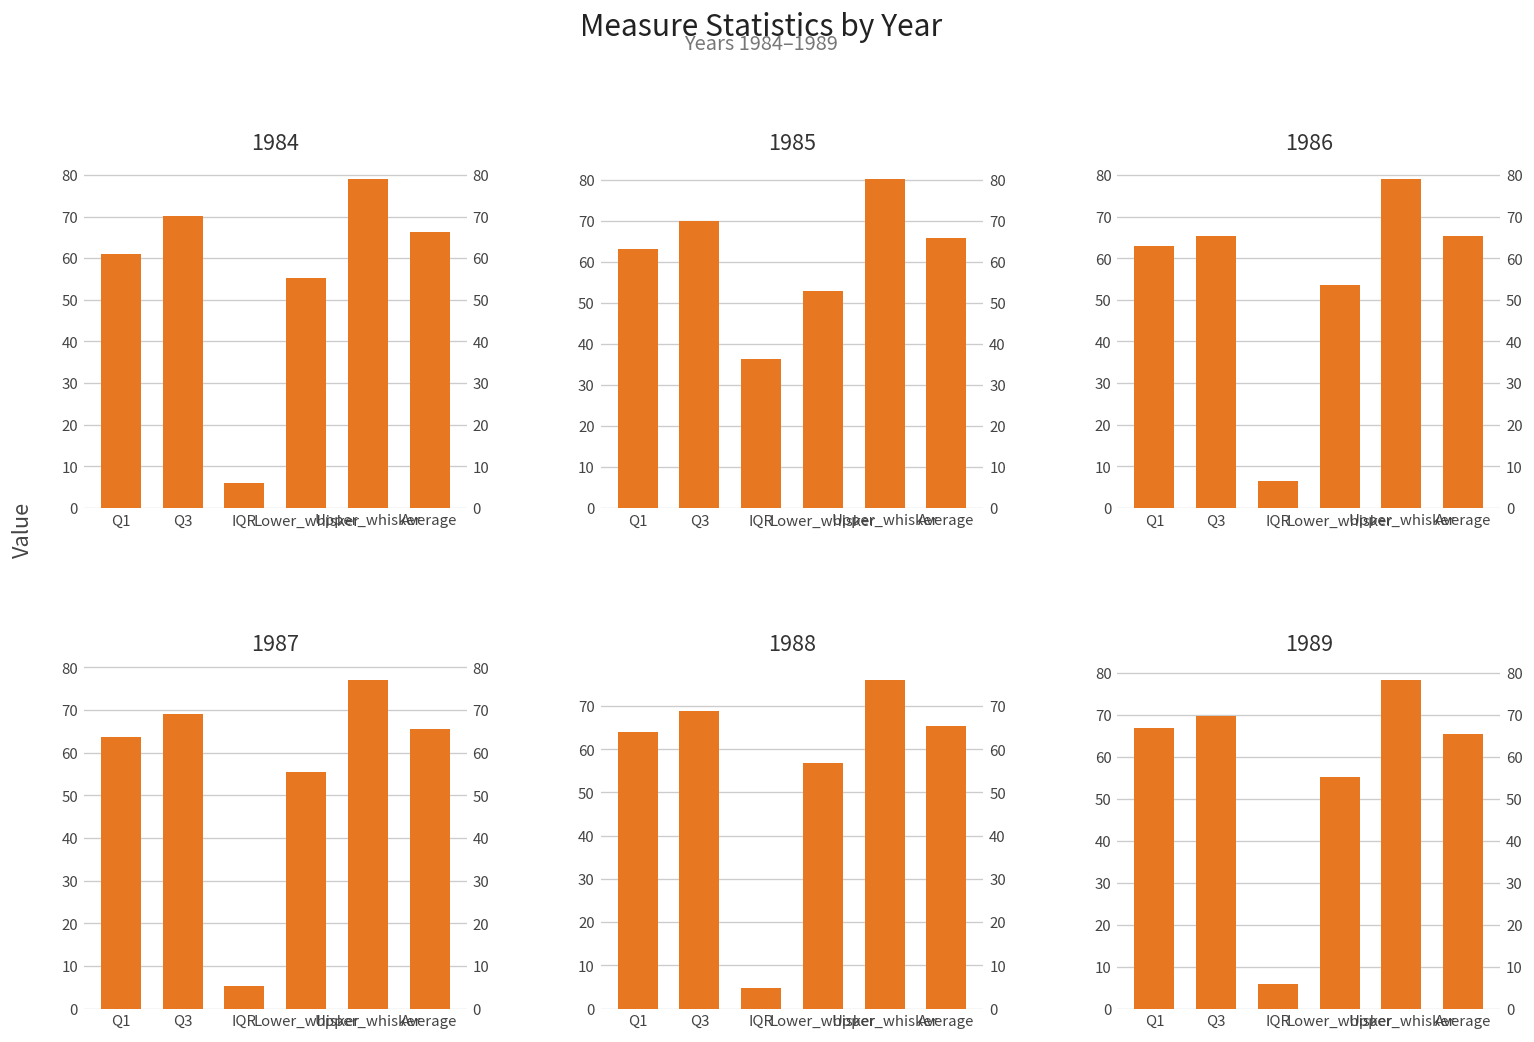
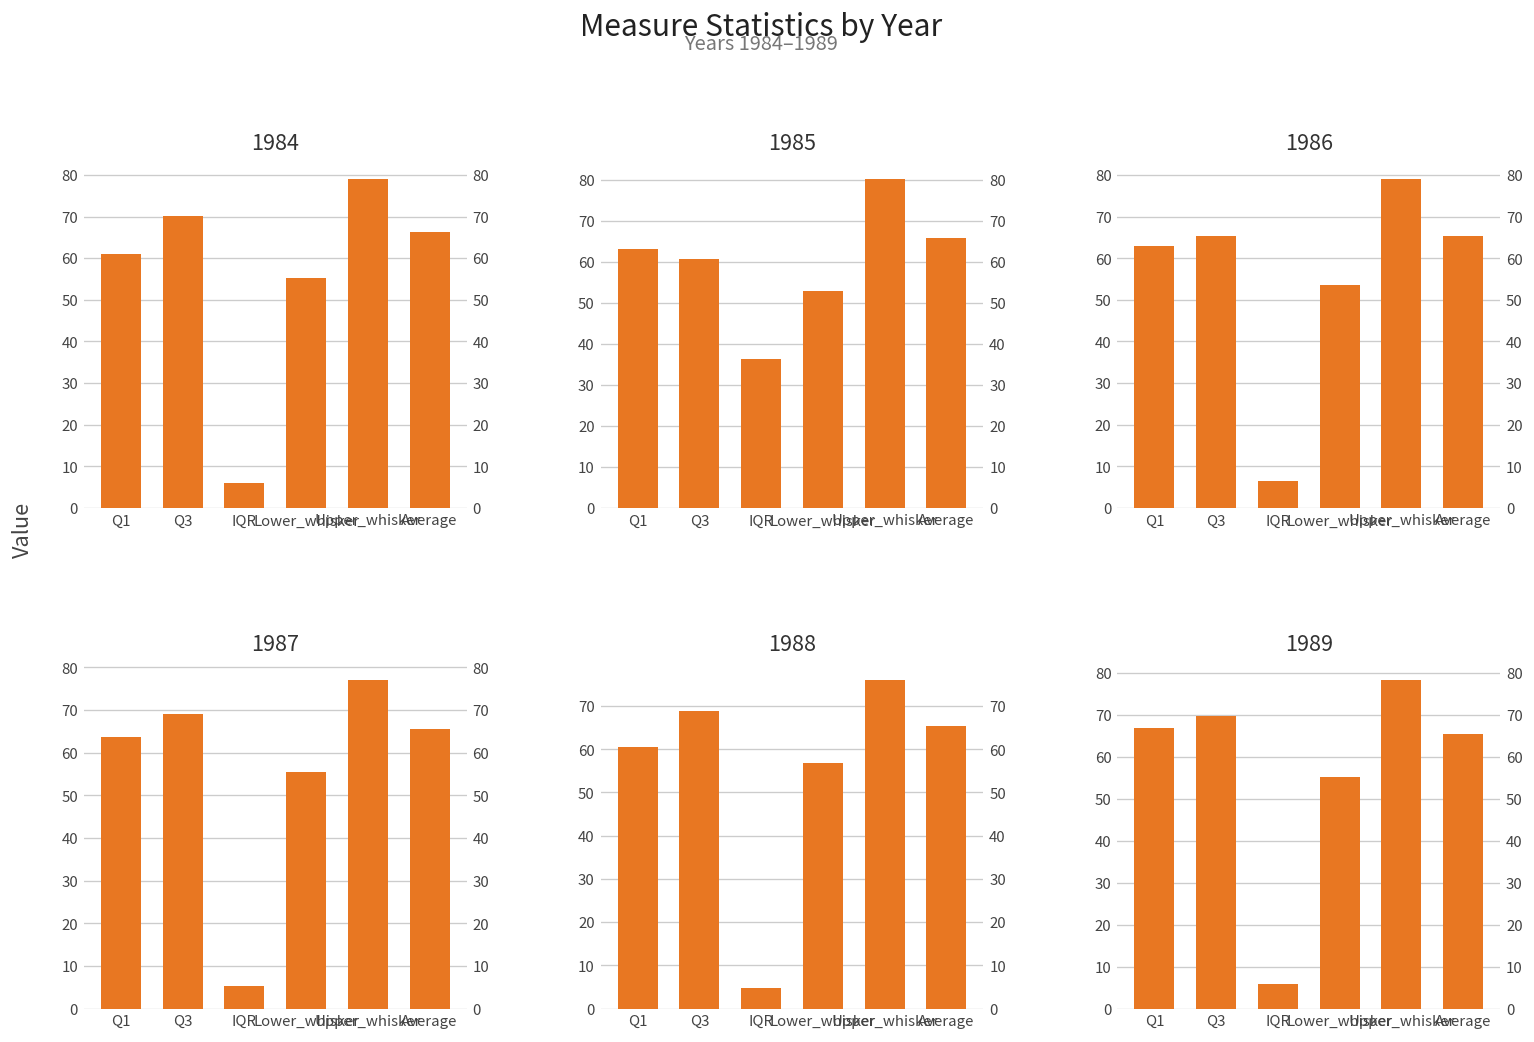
  {
    "1984": {
      "Q1": 61,
      "Q3": 70
    },
    "1985": {
      "Q1": 63,
-     "Q3": 70,
+     "Q3": 61,
      "IQR": 36
    },
    "1986": {
      "Q1": 63,
      "Q3": 65
    },
    "1987": {
      "Q1": 64,
      "Q3": 69
    },
    "1988": {
-     "Q1": 64,
+     "Q1": 61,
      "Q3": 69,
      "IQR": 5
    },
    "1989": {
      "Q1": 67,
      "Q3": 70
    }
  }
